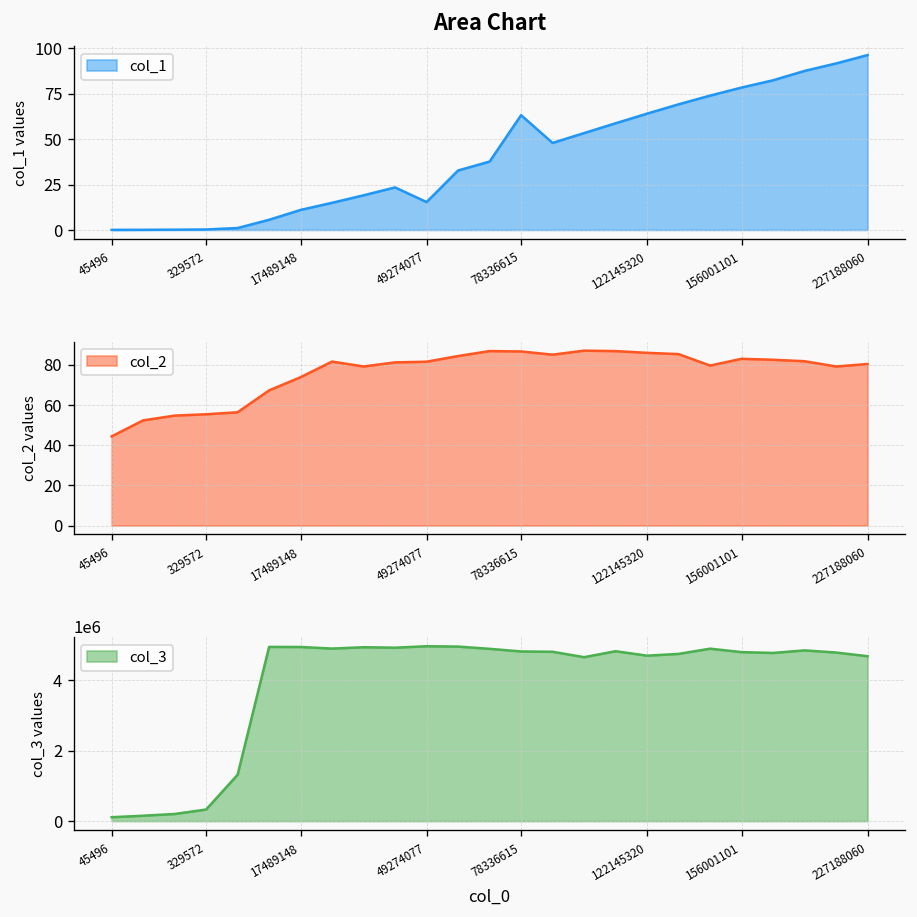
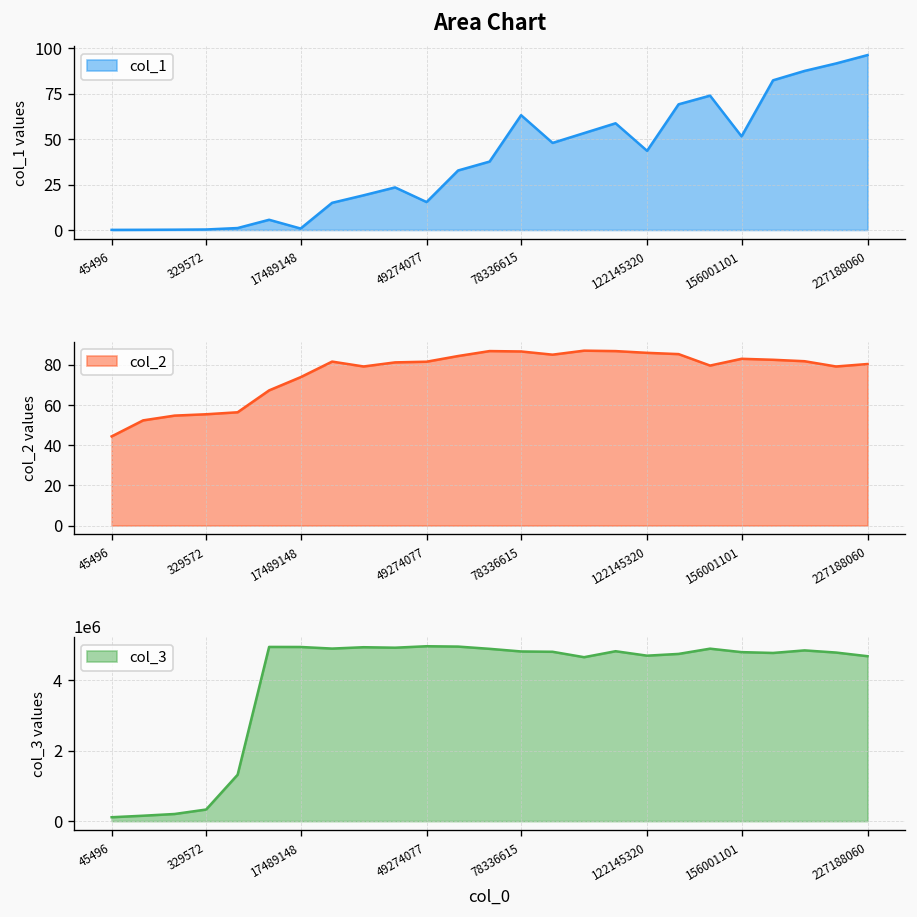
  {
    "Area Chart": {
      "45496": 0,
      "329572": 0,
-     "17489148": 11,
+     "17489148": 1,
      "49274077": 15,
      "78336615": 63,
-     "122145320": 64,
-     "156001101": 78,
+     "122145320": 44,
+     "156001101": 51,
      "227188060": 96
    }
  }
